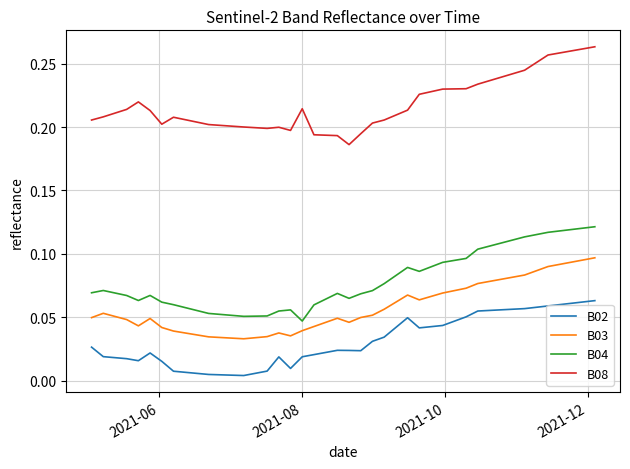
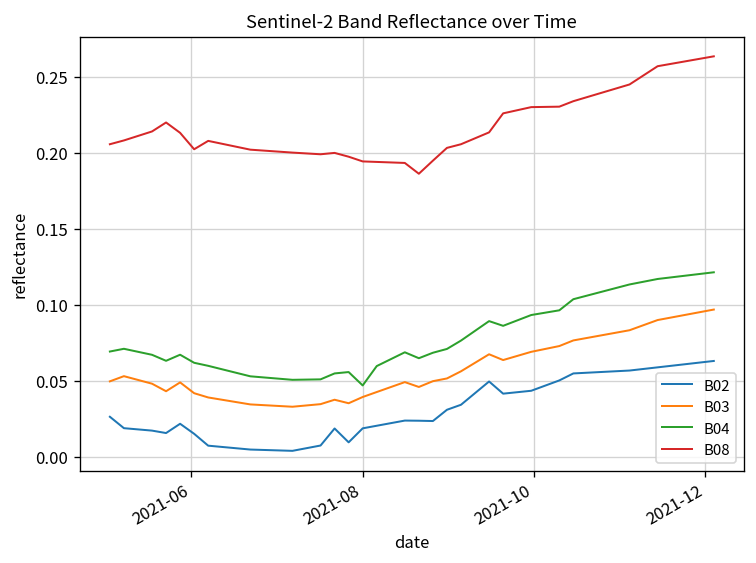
  {
    "B02": {
      "2021-08": 0.019
    },
    "B03": {
      "2021-08": 0.039
    },
    "B04": {
      "2021-08": 0.047
    },
    "B08": {
-     "2021-08": 0.215
+     "2021-08": 0.194
    }
  }
